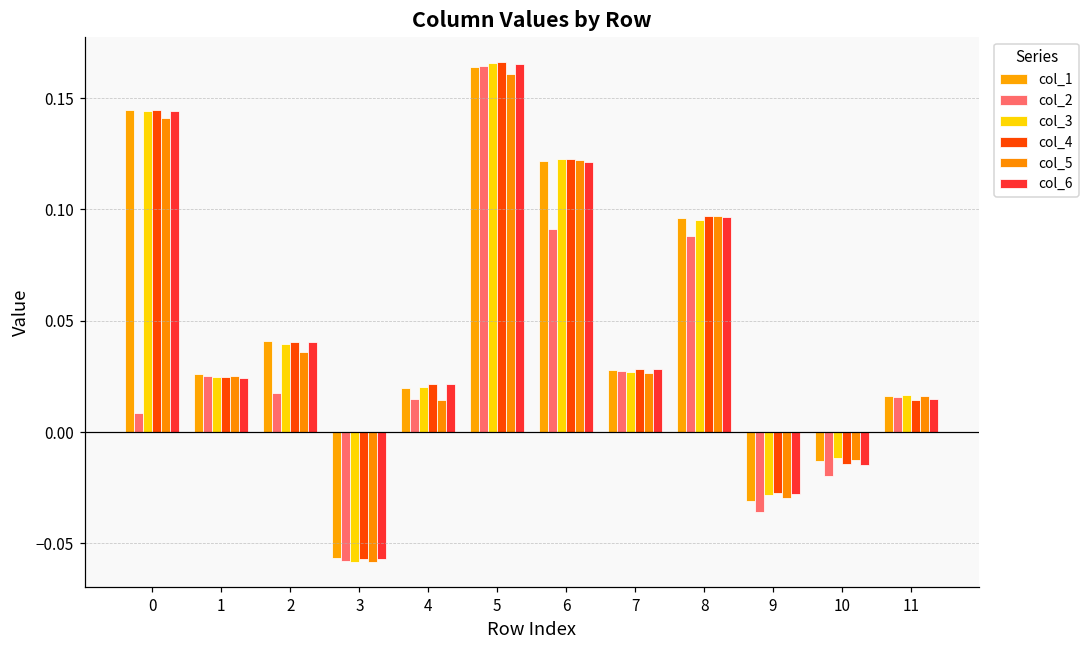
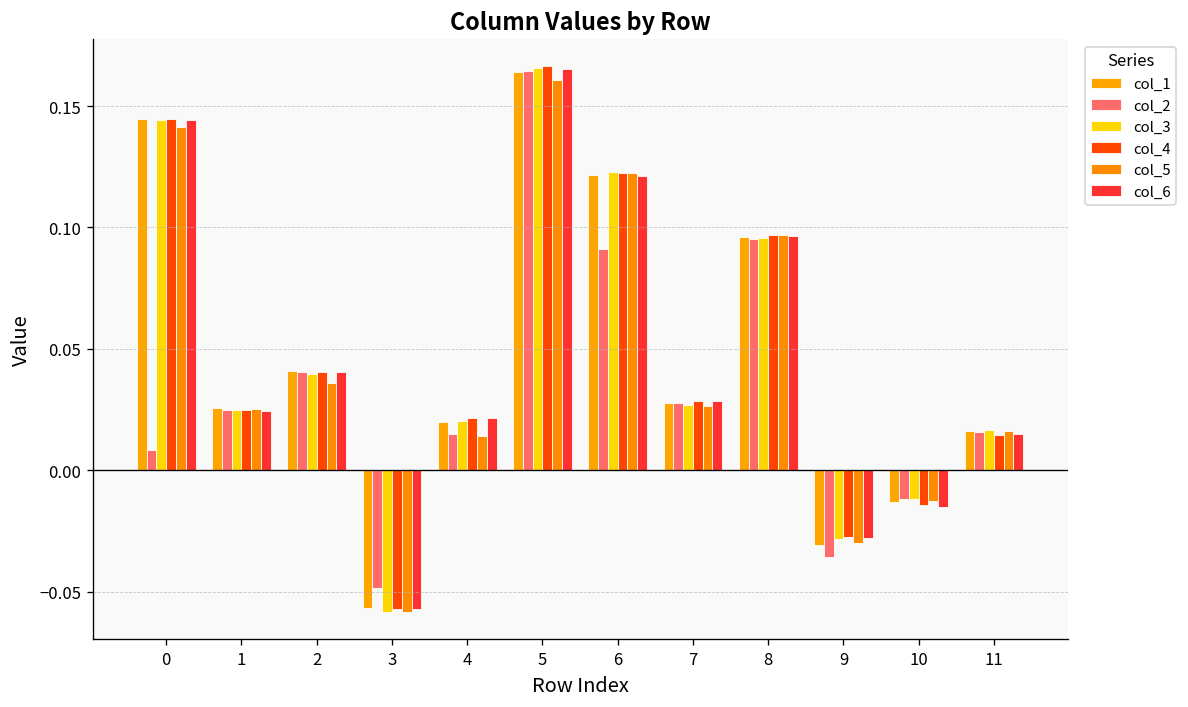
  {
    "col_2": {
      "0": 0.008,
      "1": 0.025,
-     "2": 0.018,
-     "3": -0.058,
+     "2": 0.040,
+     "3": -0.049,
      "4": 0.015,
      "5": 0.164,
      "6": 0.091,
      "7": 0.028,
-     "8": 0.088,
+     "8": 0.095,
      "9": -0.036,
-     "10": -0.020,
+     "10": -0.012,
      "11": 0.016
    }
  }
